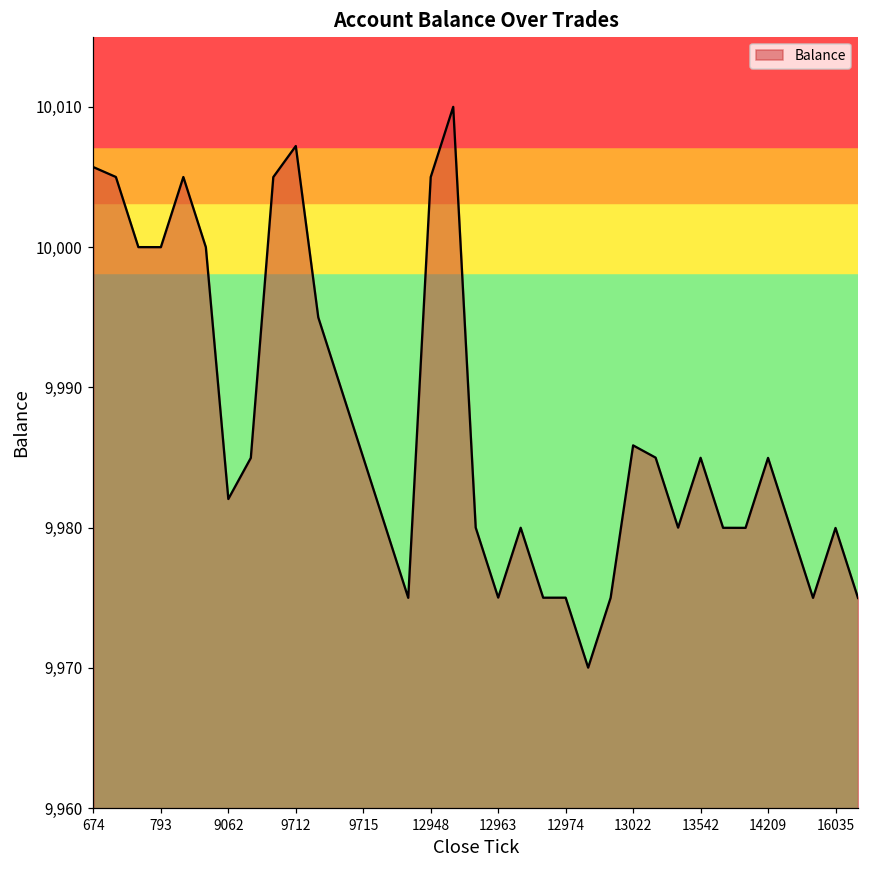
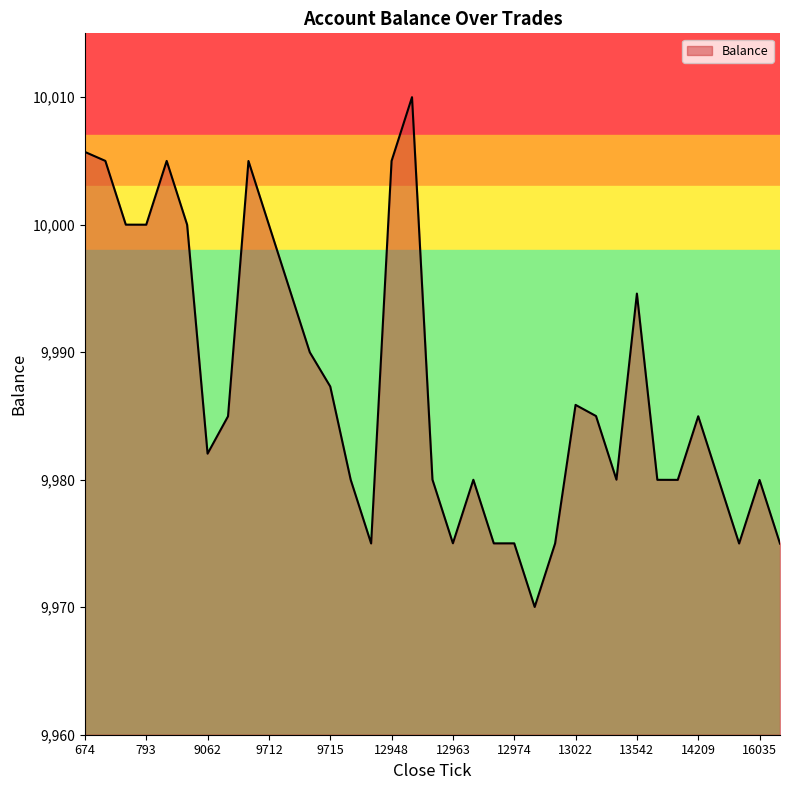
  {
    "674": "10,005.7",
    "793": "10,000.0",
    "9062": "9,982.0",
-   "9712": "10,007.2",
-   "9715": "9,985.0",
+   "9712": "10,000.0",
+   "9715": "9,987.3",
    "12948": "10,005.0",
    "12963": "9,975.0",
    "12974": "9,975.0",
    "13022": "9,985.9",
-   "13542": "9,985.0",
+   "13542": "9,994.6",
    "14209": "9,985.0",
    "16035": "9,980.0"
  }
